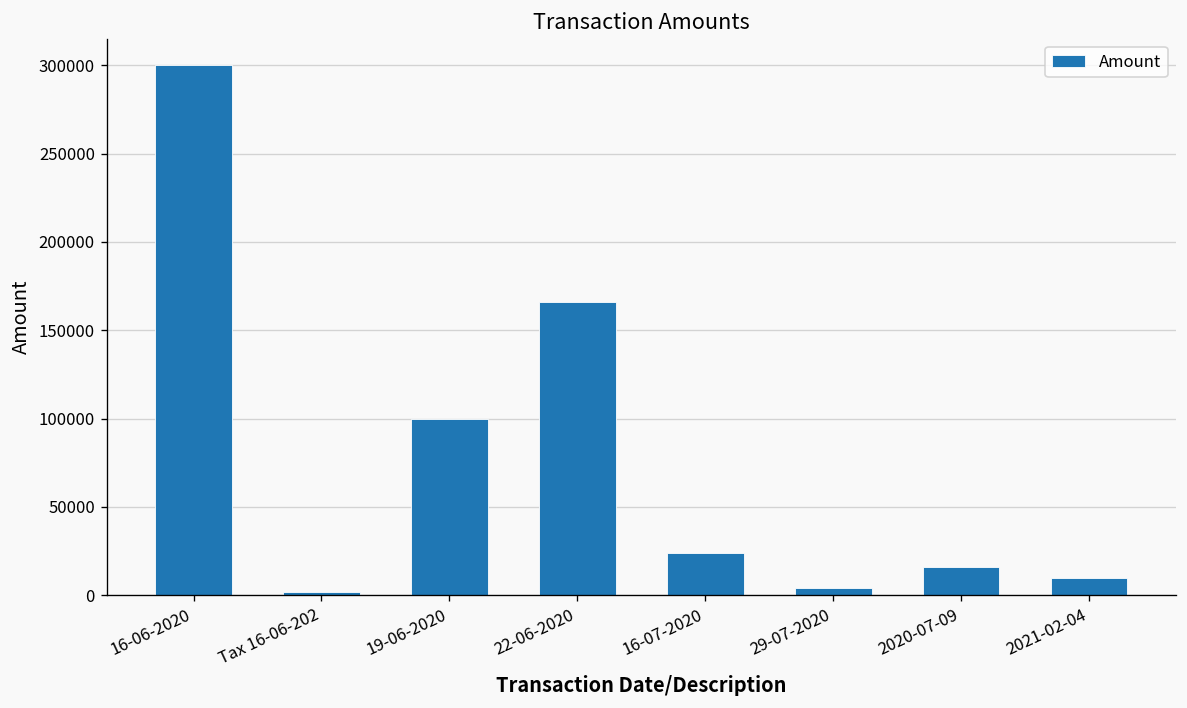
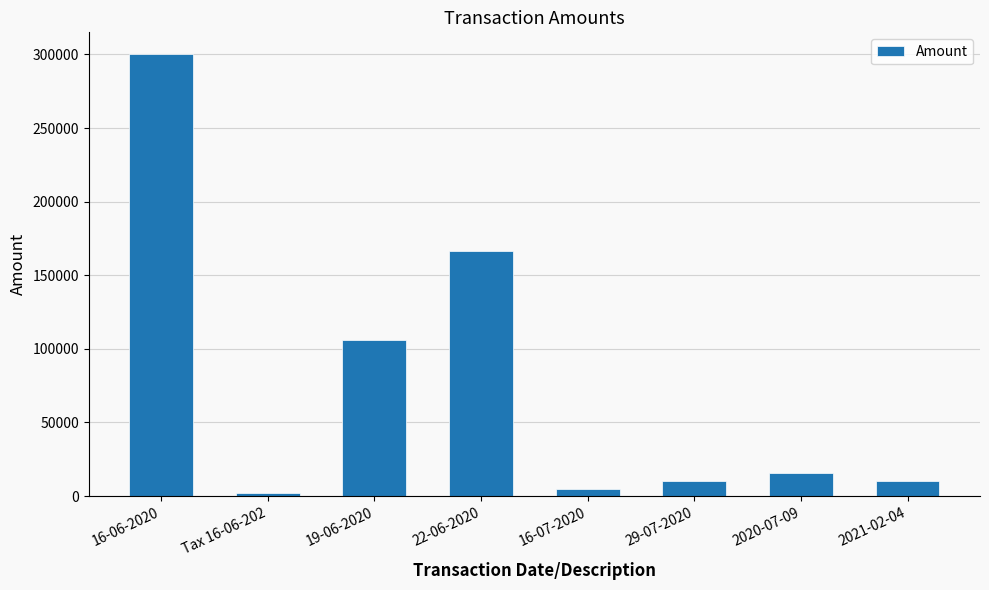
  {
    "16-06-2020": 300000,
    "Tax 16-06-202": 2000,
-   "19-06-2020": 100000,
+   "19-06-2020": 106000,
    "22-06-2020": 166000,
-   "16-07-2020": 24000,
-   "29-07-2020": 4000,
+   "16-07-2020": 5000,
+   "29-07-2020": 10000,
    "2020-07-09": 16000,
    "2021-02-04": 10000
  }
